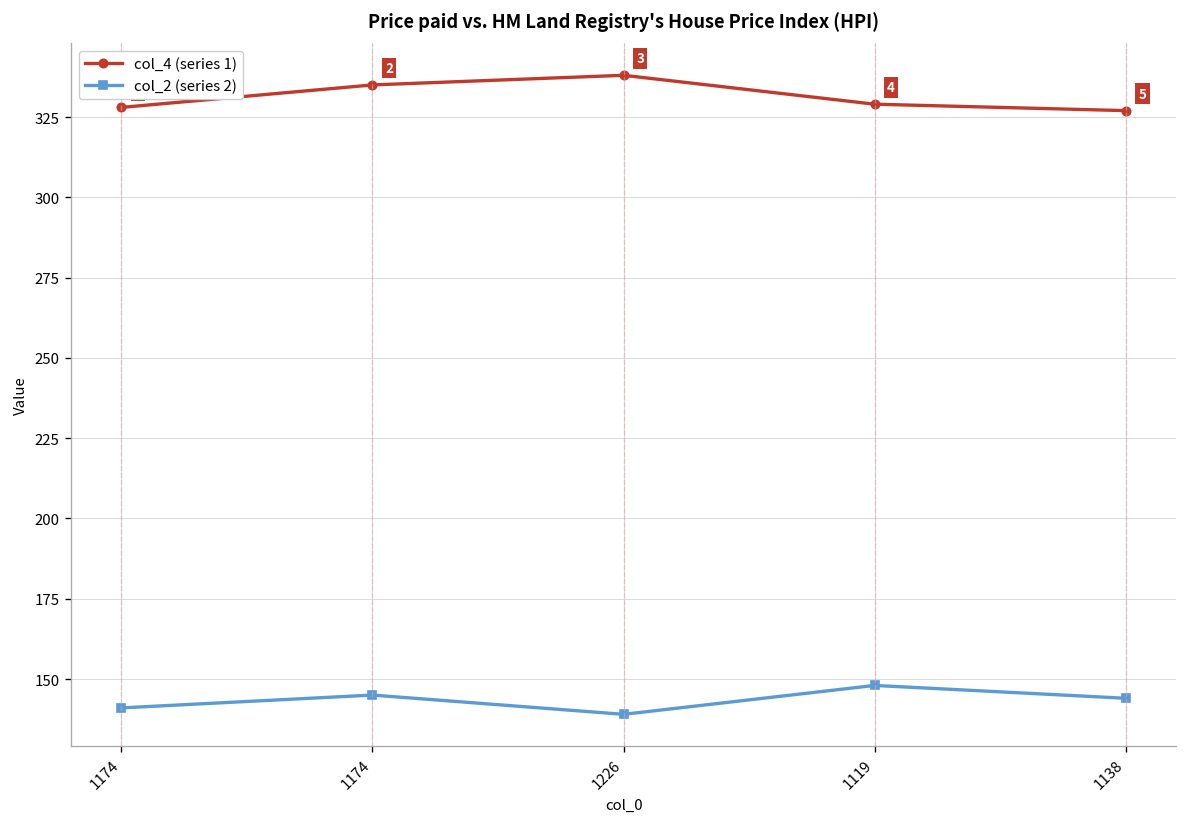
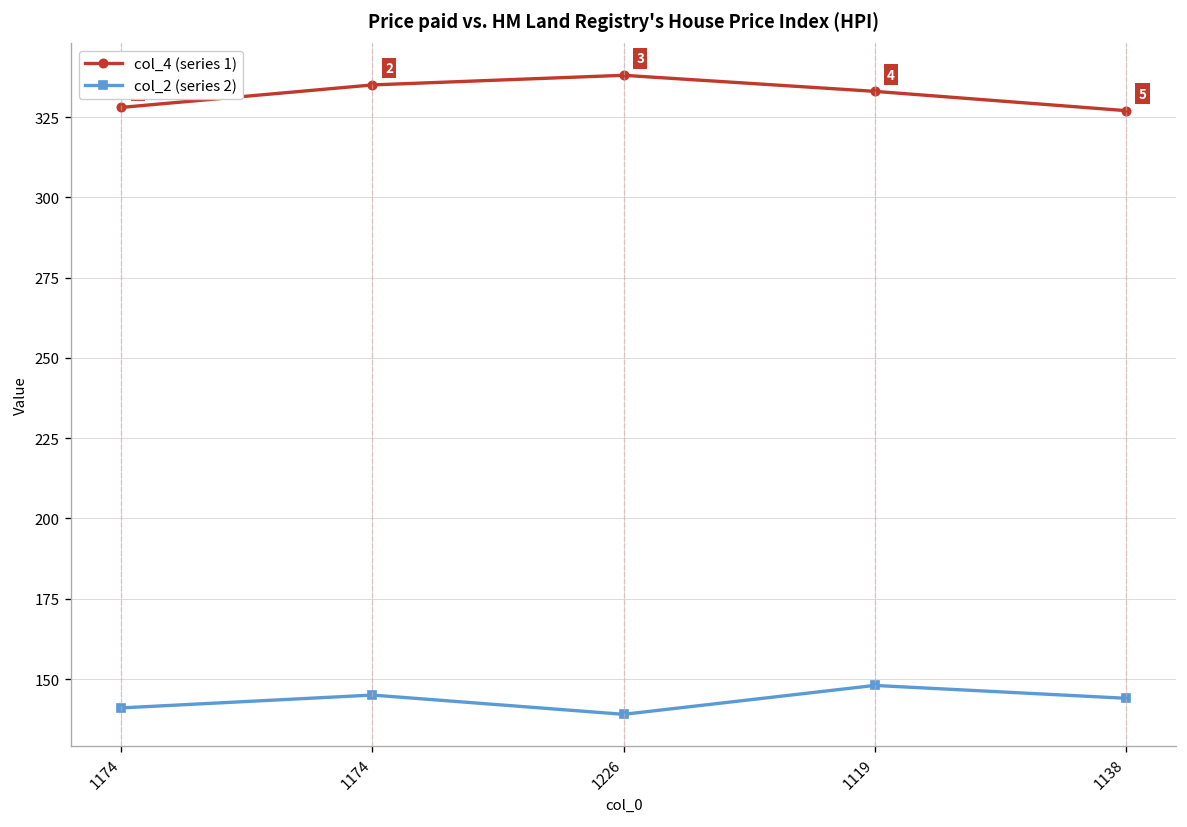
  {
    "col_4 (series 1)": {
-     "1119": 329
+     "1119": 333
    },
    "col_2 (series 2)": {
      "1226": 139,
      "1119": 148,
      "1138": 144
    }
  }
